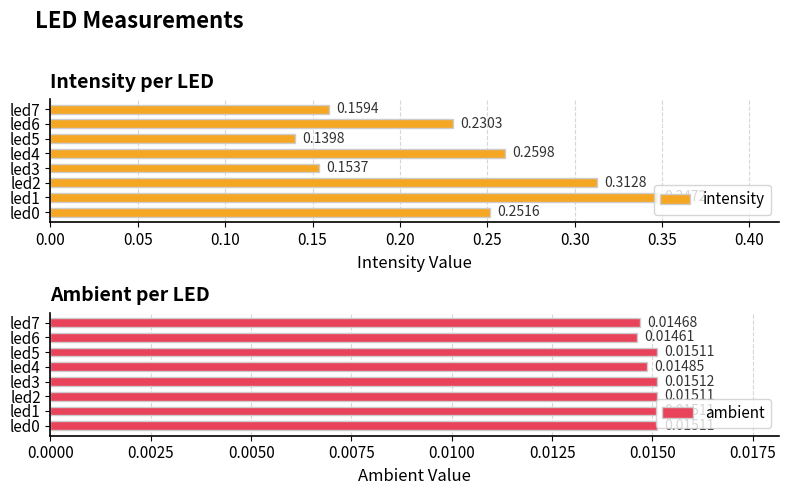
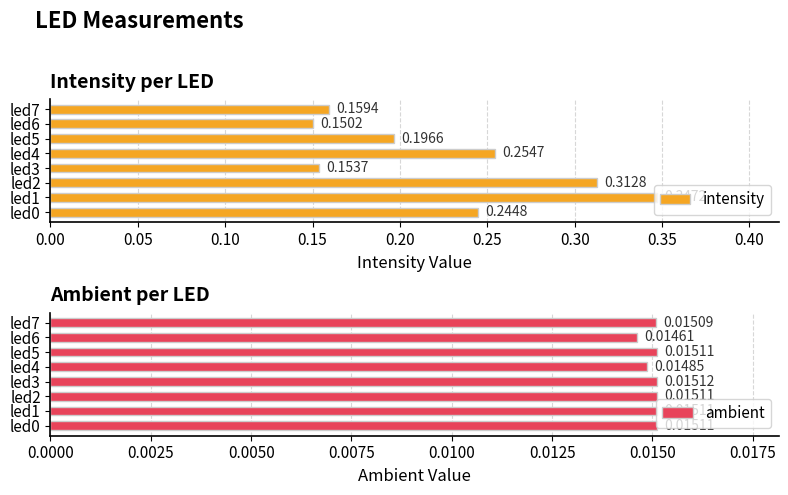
  {
    "Intensity per LED": {
      "led7": 0.1594,
-     "led6": 0.2303,
-     "led5": 0.1398,
-     "led4": 0.2598,
+     "led6": 0.1502,
+     "led5": 0.1966,
+     "led4": 0.2547,
      "led3": 0.1537,
      "led2": 0.3128,
-     "led0": 0.2516
+     "led0": 0.2448
    },
    "Ambient per LED": {
-     "led7": 0.01468,
+     "led7": 0.01509,
      "led6": 0.01461,
      "led5": 0.01511,
      "led4": 0.01485,
      "led3": 0.01512
    }
  }
